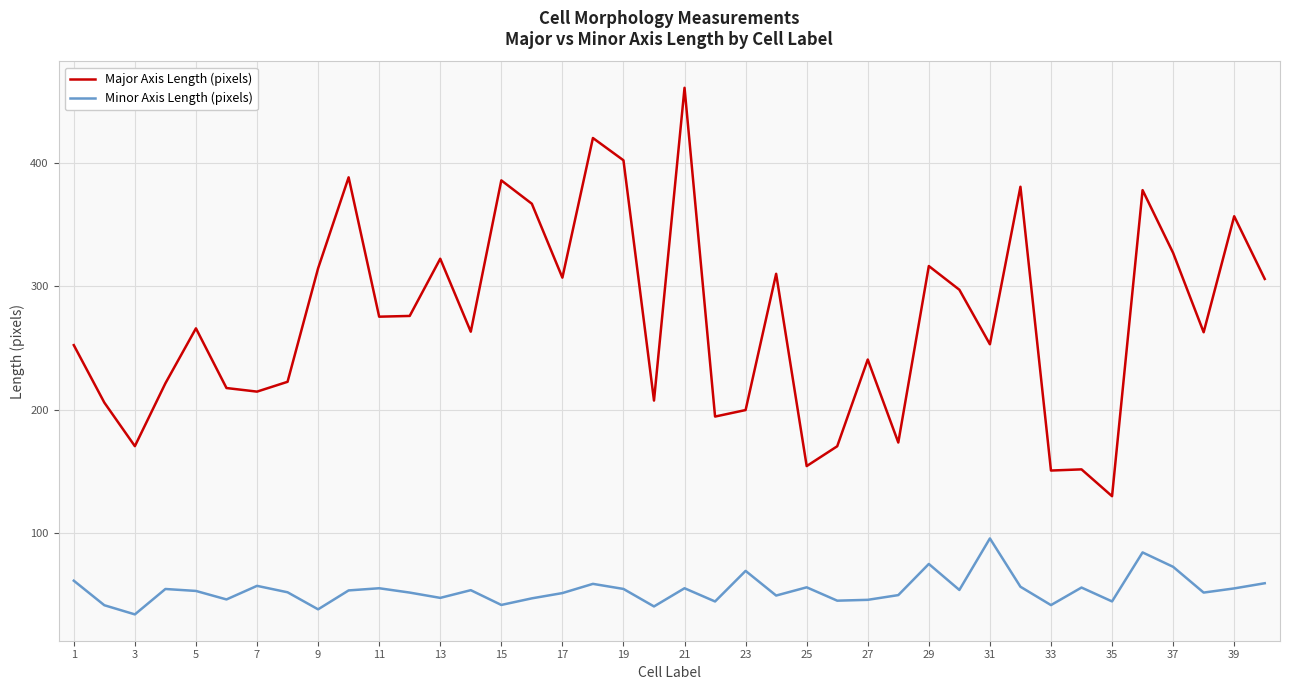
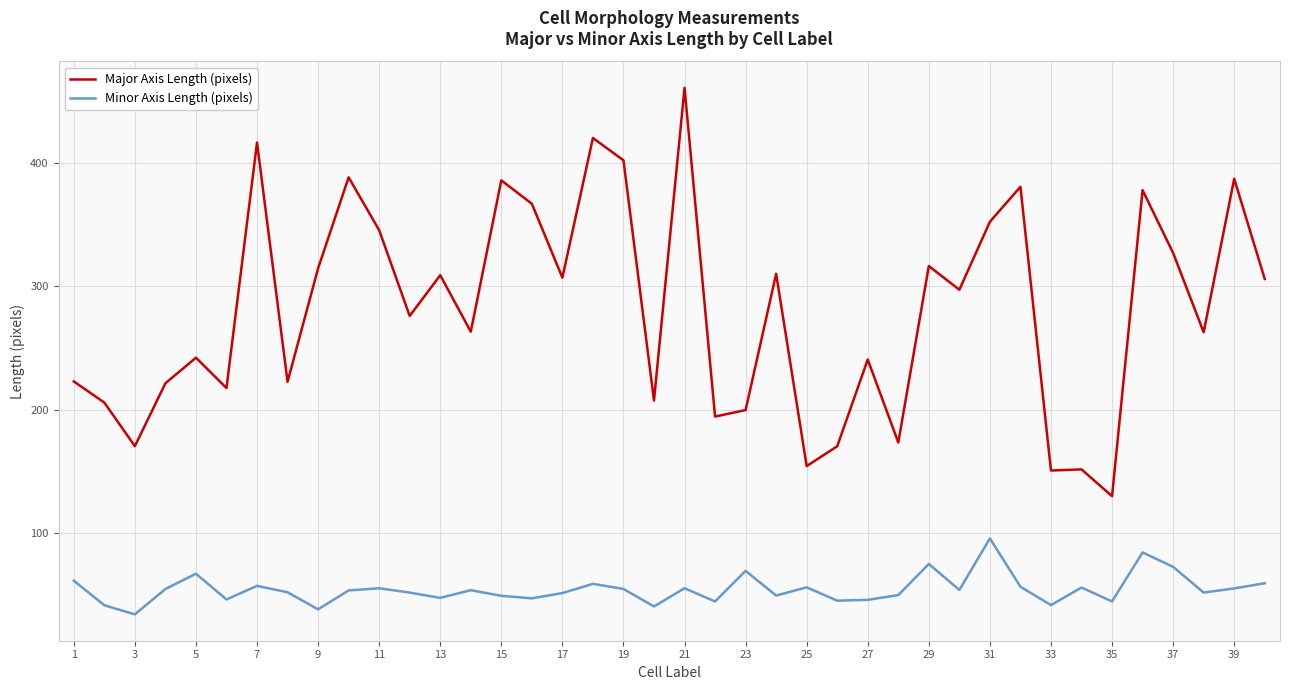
  {
    "Major Axis Length (pixels)": {
-     "1": 252,
+     "1": 223,
      "3": 171,
-     "5": 266,
-     "7": 215,
+     "5": 242,
+     "7": 416,
      "9": 315,
-     "11": 275,
-     "13": 322,
+     "11": 345,
+     "13": 309,
      "15": 386,
      "17": 307,
      "19": 402,
      "21": 461,
      "23": 200,
      "25": 154,
      "27": 241,
      "29": 316,
-     "31": 253,
+     "31": 352,
      "33": 151,
      "35": 130,
      "37": 327,
-     "39": 357
+     "39": 387
    },
    "Minor Axis Length (pixels)": {
      "1": 62,
      "3": 34,
-     "5": 53,
+     "5": 67,
      "7": 57,
      "9": 38,
      "11": 55,
      "13": 48,
-     "15": 42,
+     "15": 49,
      "17": 52,
      "19": 55,
      "21": 55,
      "23": 70,
      "25": 56,
      "27": 46,
      "29": 75,
      "31": 96,
      "33": 42,
      "35": 45,
      "37": 73,
      "39": 55
    }
  }
